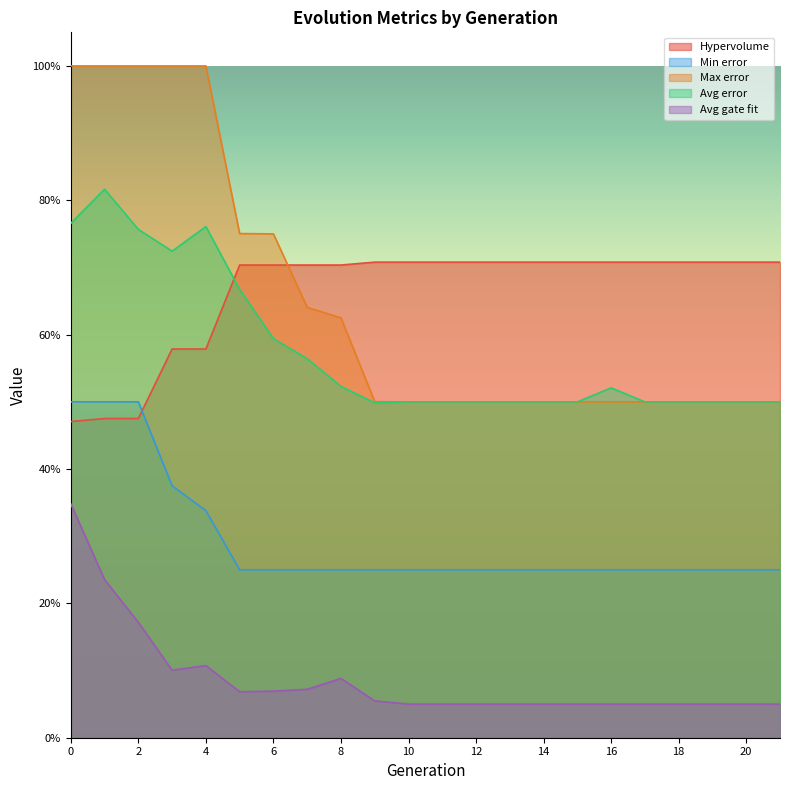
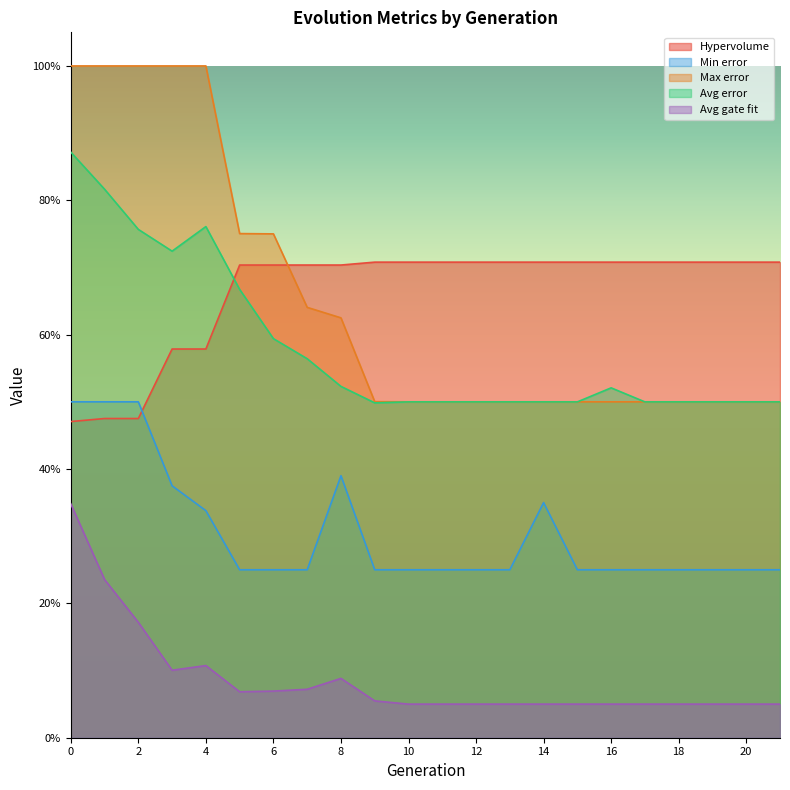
  {
    "Min error": {
      "0": "50%",
      "2": "50%",
      "4": "34%",
      "6": "25%",
-     "8": "25%",
+     "8": "39%",
      "10": "25%",
      "12": "25%",
-     "14": "25%",
+     "14": "35%",
      "16": "25%",
      "18": "25%",
      "20": "25%"
    },
    "Avg error": {
-     "0": "77%",
+     "0": "87%",
      "2": "76%",
      "4": "76%",
      "6": "59%",
      "8": "52%",
      "16": "52%"
    },
    "Avg gate fit": {
      "0": "35%",
      "2": "17%",
      "4": "11%",
      "6": "7%",
      "8": "9%",
      "10": "5%",
      "12": "5%",
      "14": "5%",
      "16": "5%",
      "18": "5%",
      "20": "5%"
    }
  }
